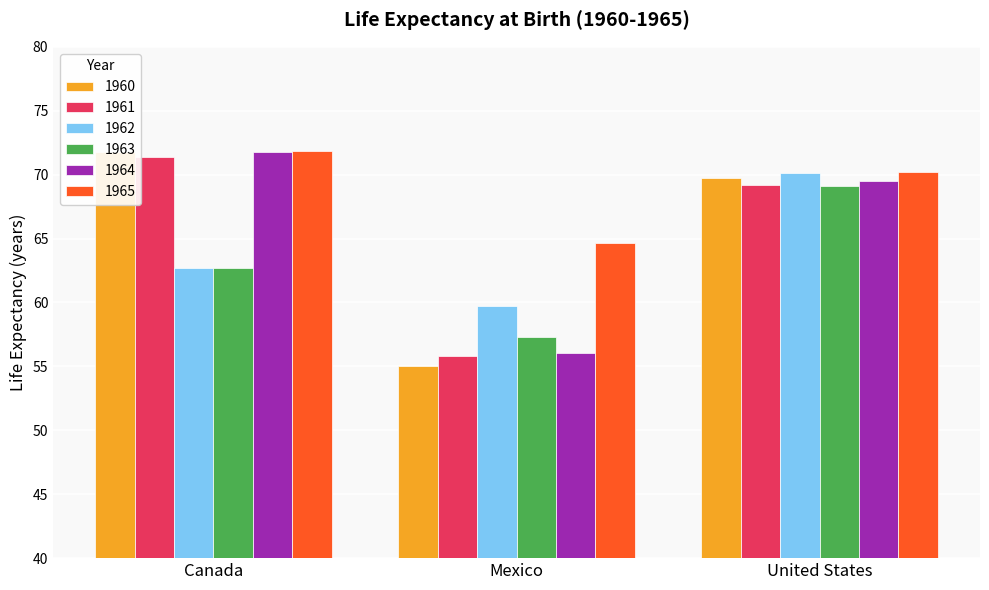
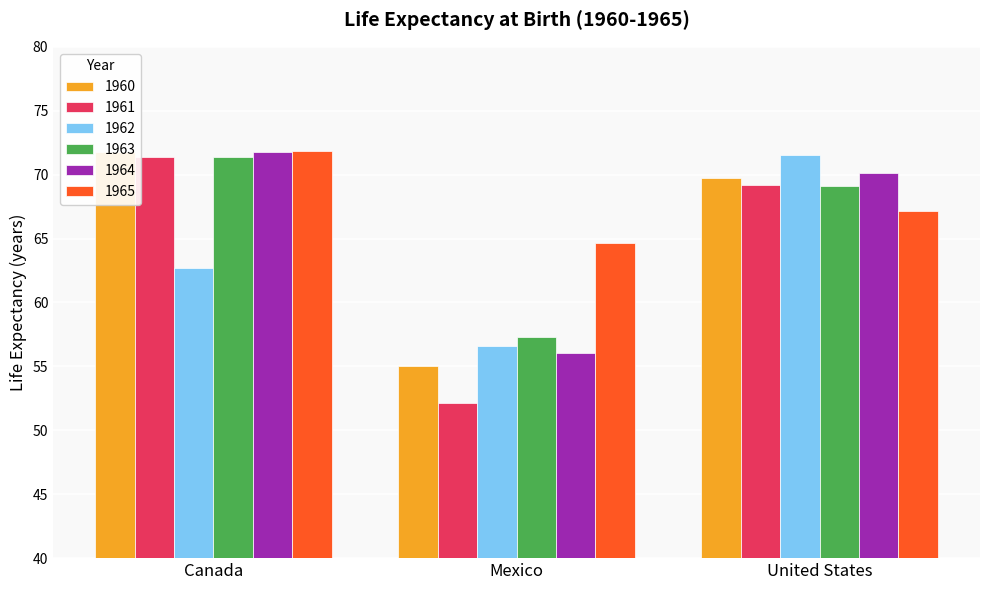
  {
    "1960": {
      "Mexico": 55.0,
      "United States": 69.8
    },
    "1961": {
      "Canada": 71.3,
-     "Mexico": 55.8,
+     "Mexico": 52.2,
      "United States": 69.2
    },
    "1962": {
      "Canada": 62.7,
-     "Mexico": 59.8,
-     "United States": 70.1
+     "Mexico": 56.6,
+     "United States": 71.5
    },
    "1963": {
-     "Canada": 62.7,
+     "Canada": 71.4,
      "Mexico": 57.3,
      "United States": 69.1
    },
    "1964": {
      "Canada": 71.8,
      "Mexico": 56.0,
-     "United States": 69.5
+     "United States": 70.2
    },
    "1965": {
      "Canada": 71.9,
      "Mexico": 64.6,
-     "United States": 70.2
+     "United States": 67.2
    }
  }
